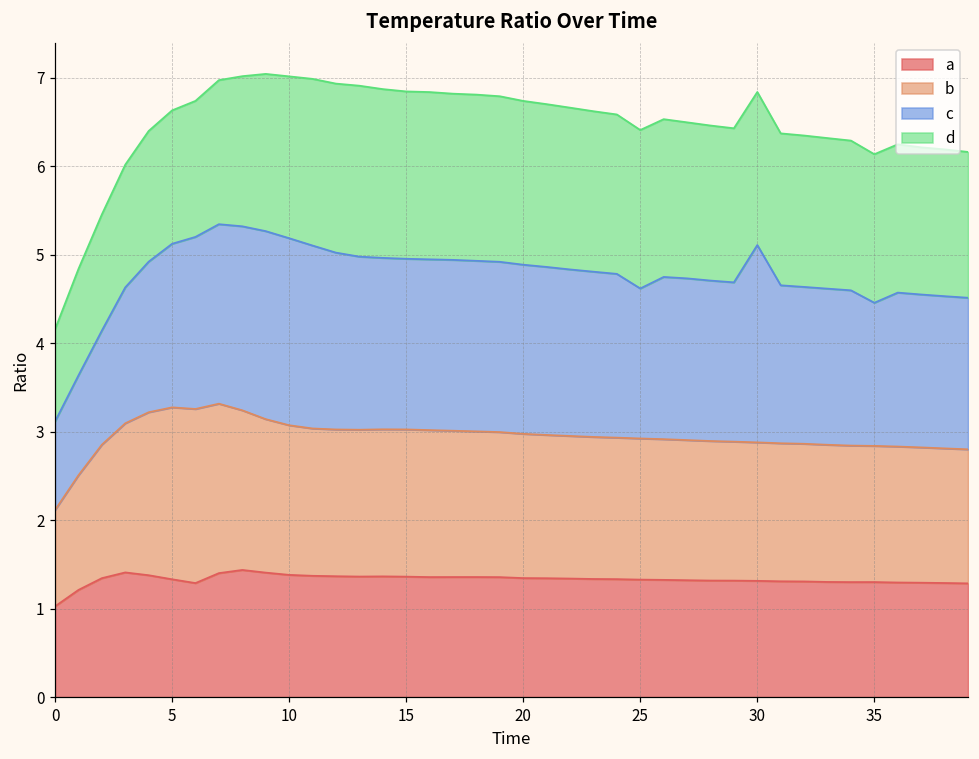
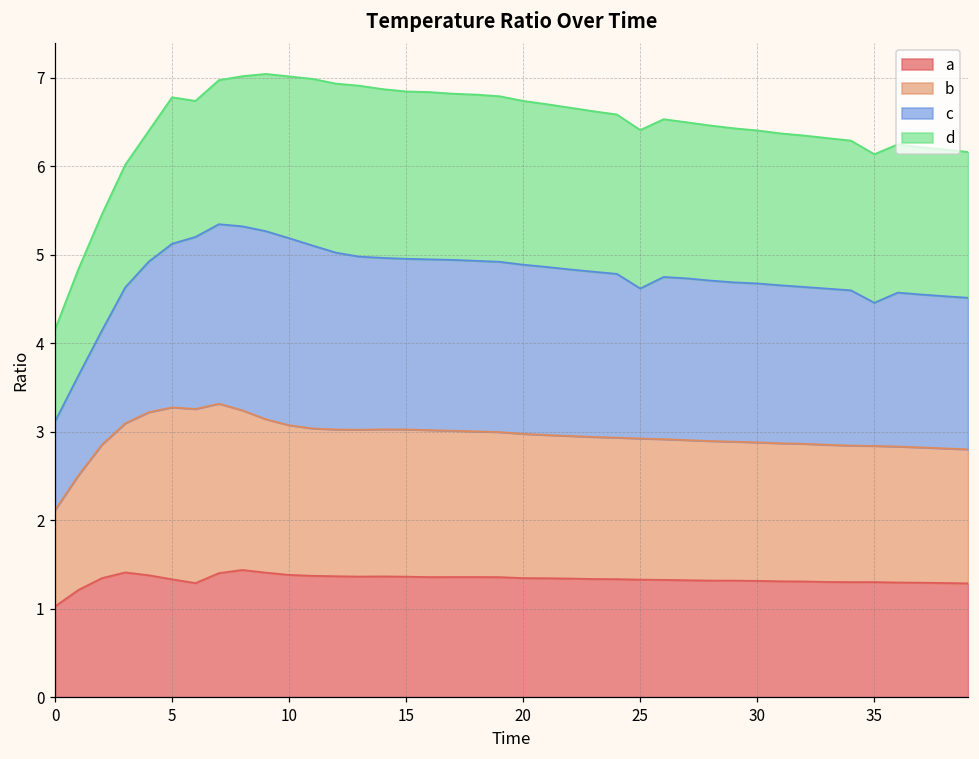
  {
    "c": {
      "0": 1.0,
      "5": 1.8,
      "10": 2.1,
      "15": 1.9,
      "20": 1.9,
      "25": 1.7,
-     "30": 2.2,
+     "30": 1.8,
      "35": 1.6
    },
    "d": {
      "0": 1.0,
-     "5": 1.5,
+     "5": 1.7,
      "10": 1.8,
      "15": 1.9,
      "20": 1.9,
      "25": 1.8,
      "30": 1.7,
      "35": 1.7
    }
  }
